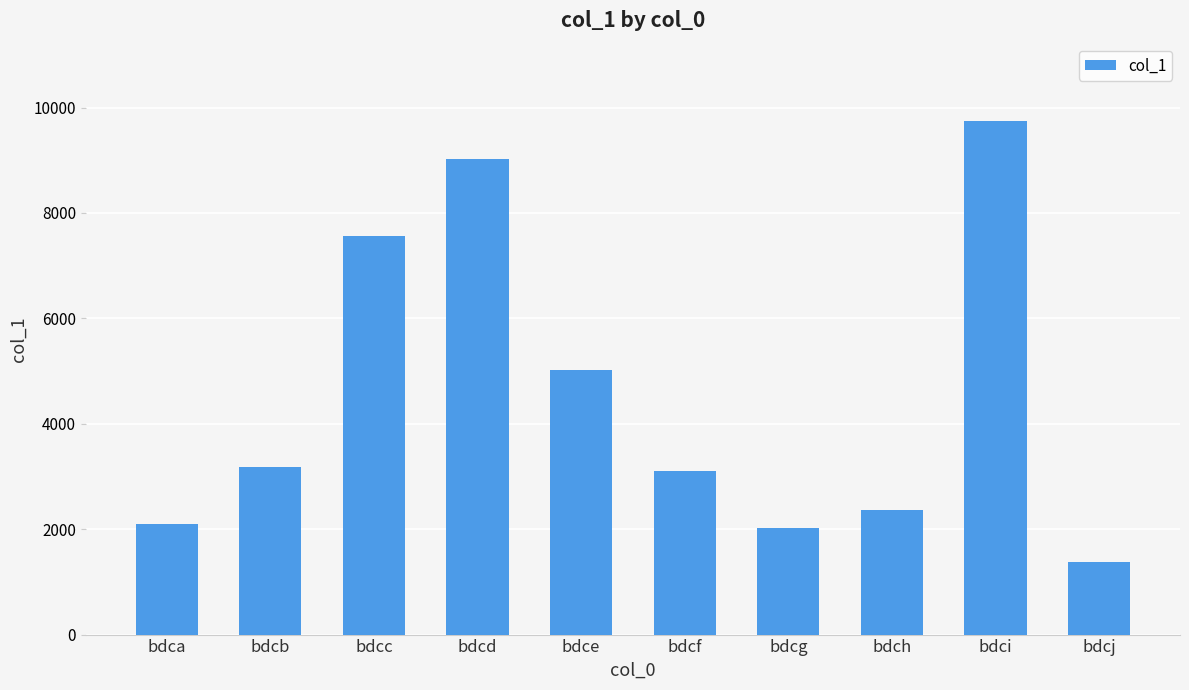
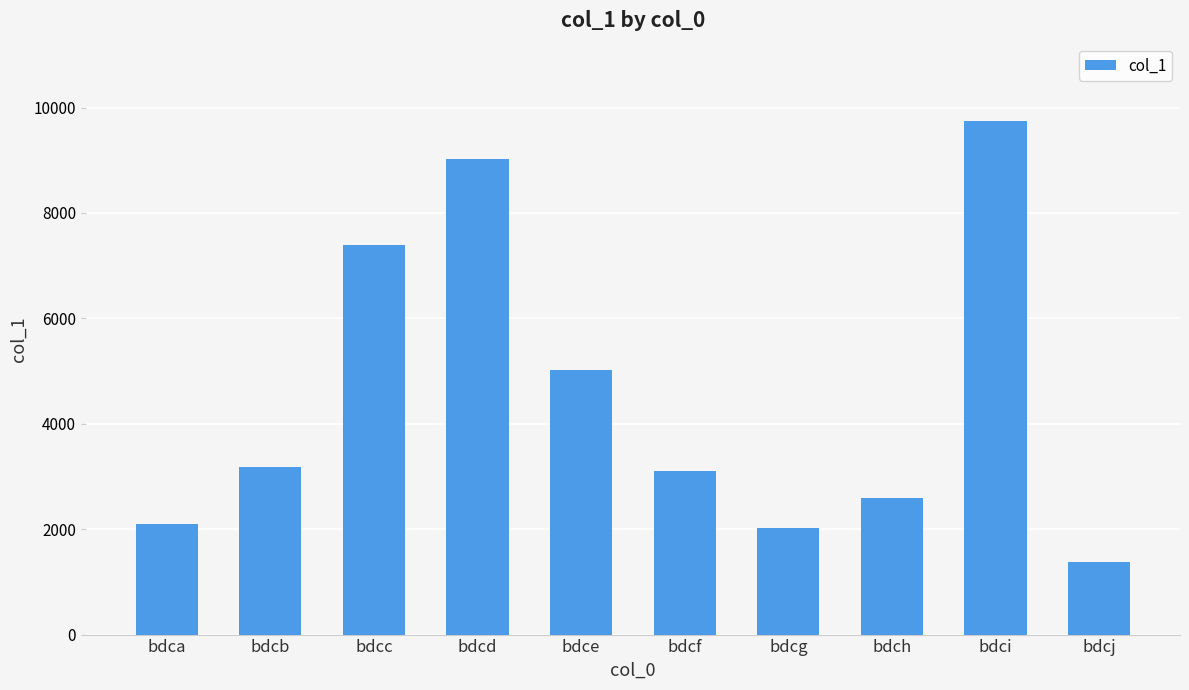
  {
    "bdca": 2100,
    "bdcb": 3200,
-   "bdcc": 7600,
+   "bdcc": 7400,
    "bdcd": 9000,
    "bdce": 5000,
    "bdcf": 3100,
    "bdcg": 2000,
-   "bdch": 2400,
+   "bdch": 2600,
    "bdci": 9700,
    "bdcj": 1400
  }
